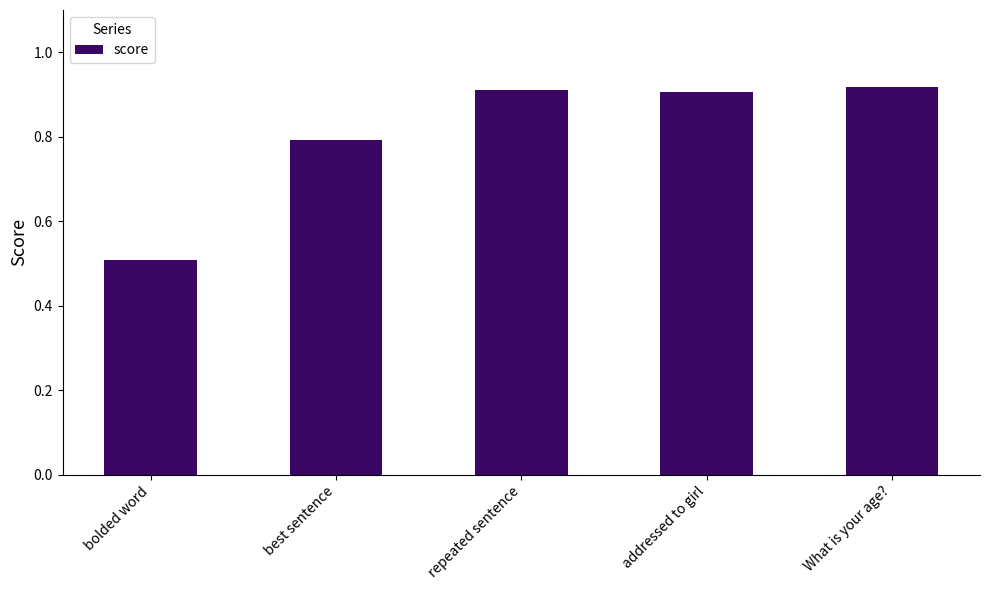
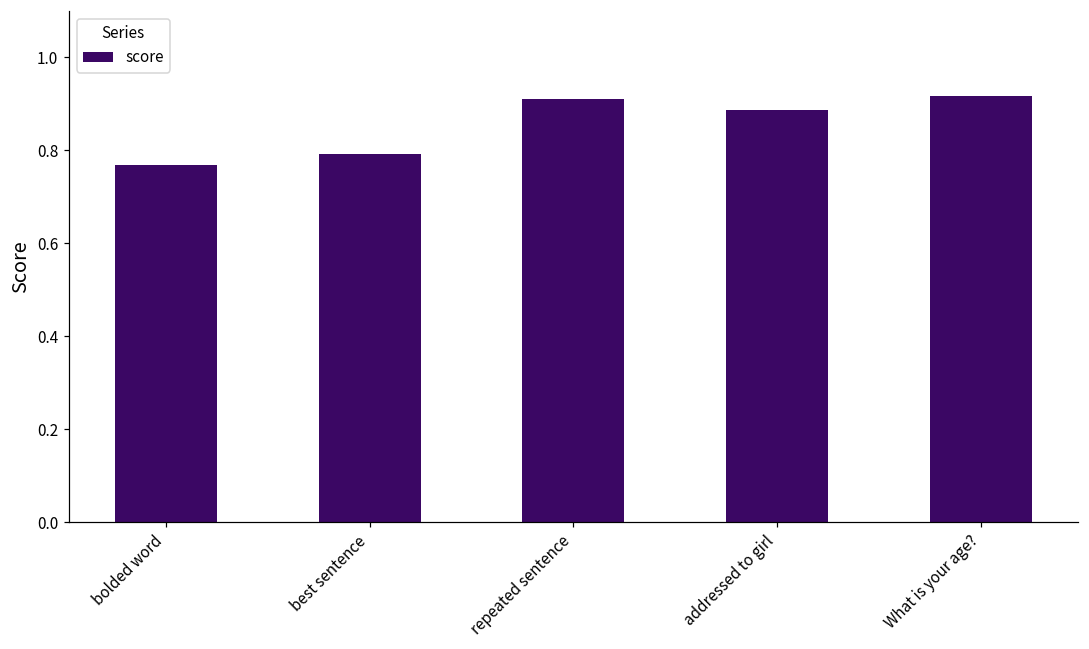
  {
-   "bolded word": 0.51,
+   "bolded word": 0.77,
    "best sentence": 0.79,
    "repeated sentence": 0.91,
-   "addressed to girl": 0.91,
+   "addressed to girl": 0.89,
    "What is your age?": 0.92
  }
